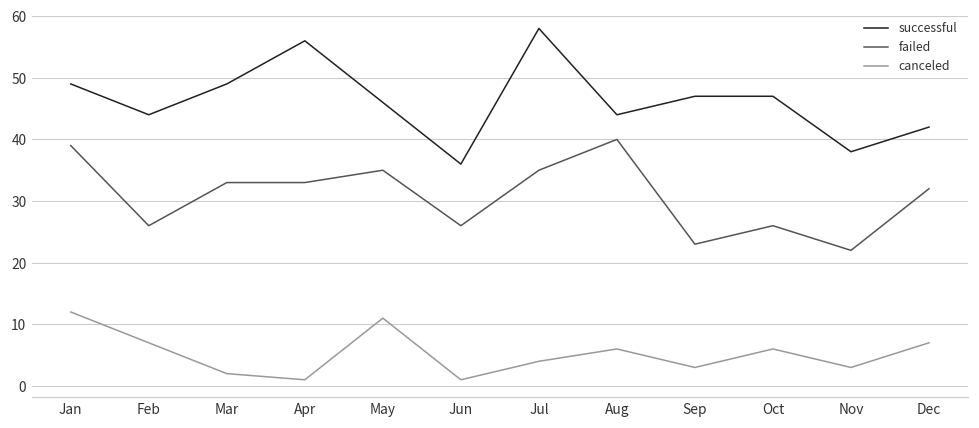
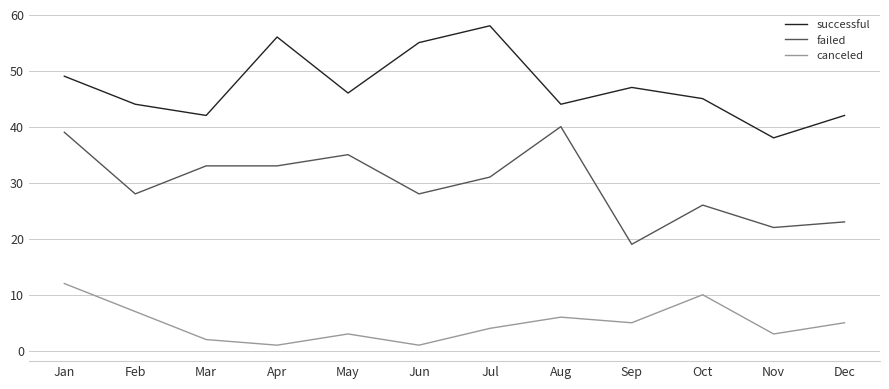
  {
    "successful": {
      "Jan": 49,
      "Feb": 44,
-     "Mar": 49,
+     "Mar": 42,
      "Apr": 56,
      "May": 46,
-     "Jun": 36,
+     "Jun": 55,
      "Jul": 58,
      "Aug": 44,
      "Sep": 47,
-     "Oct": 47,
+     "Oct": 45,
      "Nov": 38,
      "Dec": 42
    },
    "failed": {
      "Jan": 39,
-     "Feb": 26,
+     "Feb": 28,
      "Mar": 33,
      "Apr": 33,
      "May": 35,
-     "Jun": 26,
-     "Jul": 35,
+     "Jun": 28,
+     "Jul": 31,
      "Aug": 40,
-     "Sep": 23,
+     "Sep": 19,
      "Oct": 26,
      "Nov": 22,
-     "Dec": 32
+     "Dec": 23
    },
    "canceled": {
      "Jan": 12,
      "Feb": 7,
      "Mar": 2,
      "Apr": 1,
-     "May": 11,
+     "May": 3,
      "Jun": 1,
      "Jul": 4,
      "Aug": 6,
-     "Sep": 3,
-     "Oct": 6,
+     "Sep": 5,
+     "Oct": 10,
      "Nov": 3,
-     "Dec": 7
+     "Dec": 5
    }
  }
